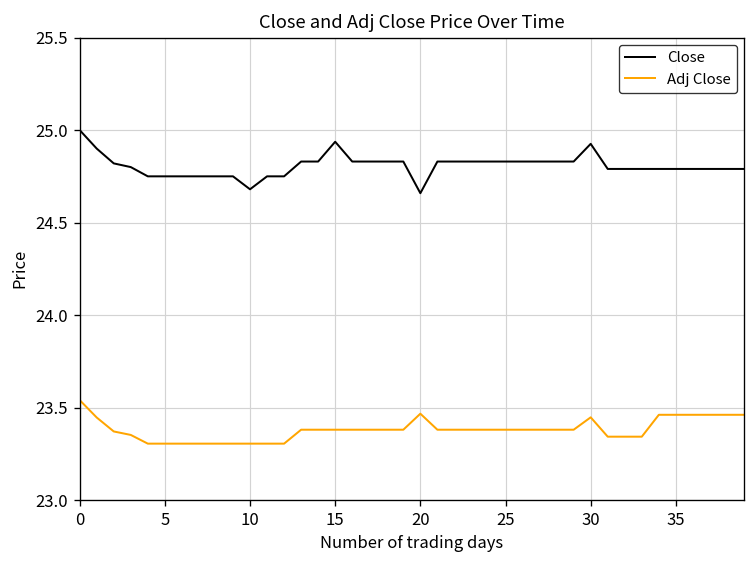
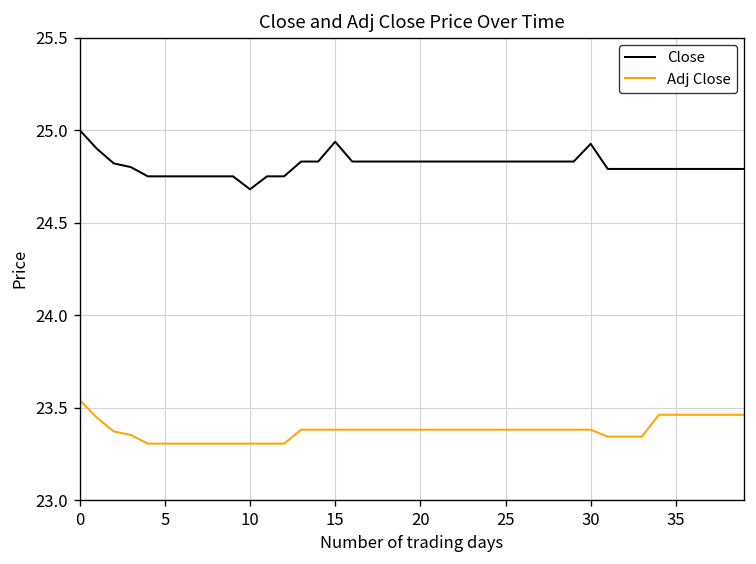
  {
    "Close": {
      "0": 25.00,
      "5": 24.75,
      "10": 24.68,
      "15": 24.94,
-     "20": 24.66,
+     "20": 24.83,
      "25": 24.83,
      "30": 24.93,
      "35": 24.79
    },
    "Adj Close": {
      "0": 23.54,
      "5": 23.30,
      "10": 23.30,
      "15": 23.38,
-     "20": 23.47,
+     "20": 23.38,
      "25": 23.38,
-     "30": 23.45,
+     "30": 23.38,
      "35": 23.46
    }
  }
